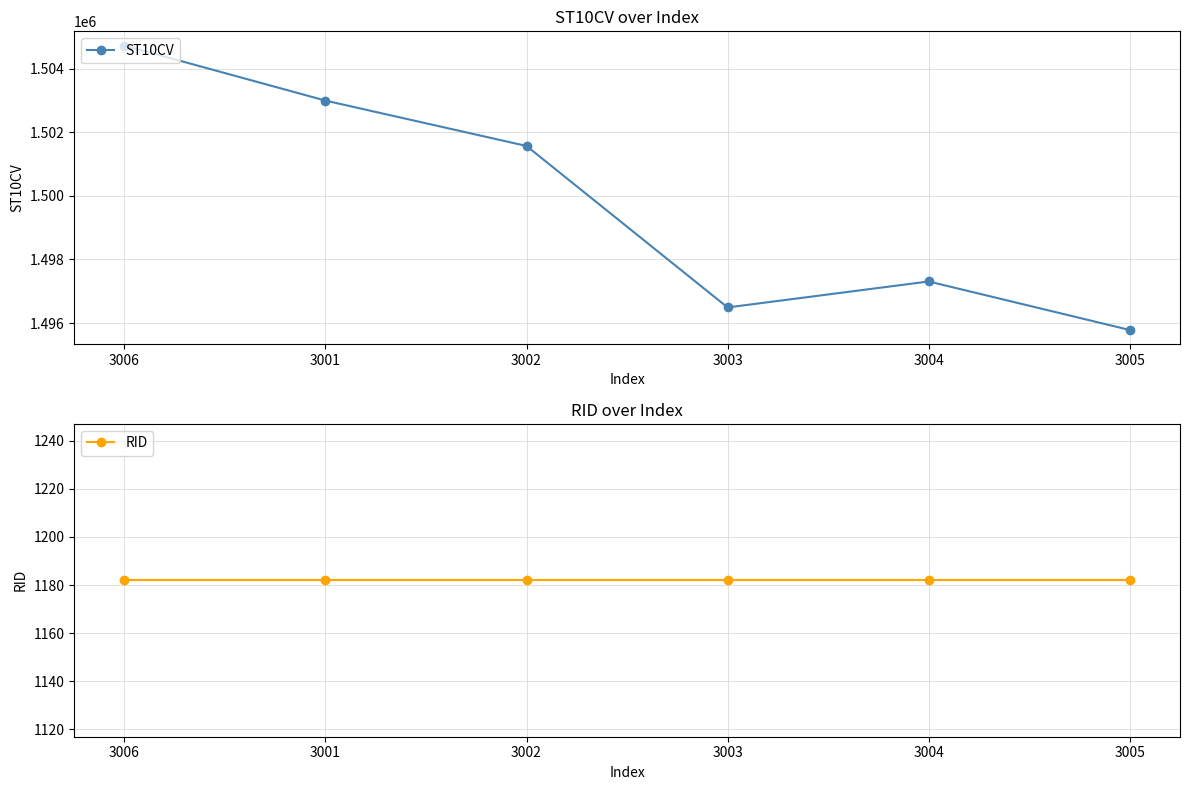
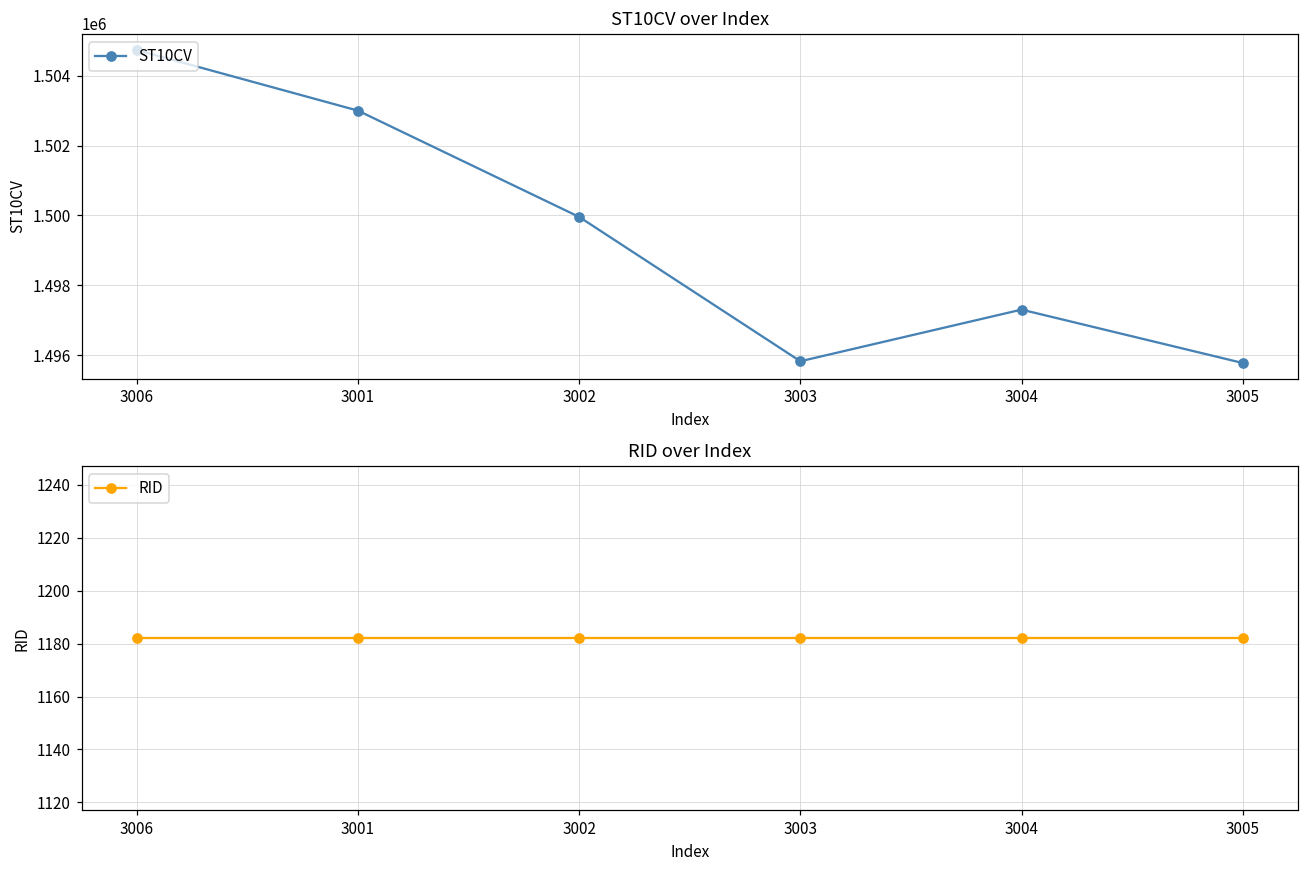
  {
    "ST10CV over Index": {
      "3001": 1503000,
-     "3002": 1501600,
-     "3003": 1496500,
+     "3002": 1500000,
+     "3003": 1495800,
      "3004": 1497300,
      "3005": 1495800
    },
    "RID over Index": {
      "3006": 1182,
      "3001": 1182,
      "3002": 1182,
      "3003": 1182,
      "3004": 1182,
      "3005": 1182
    }
  }
